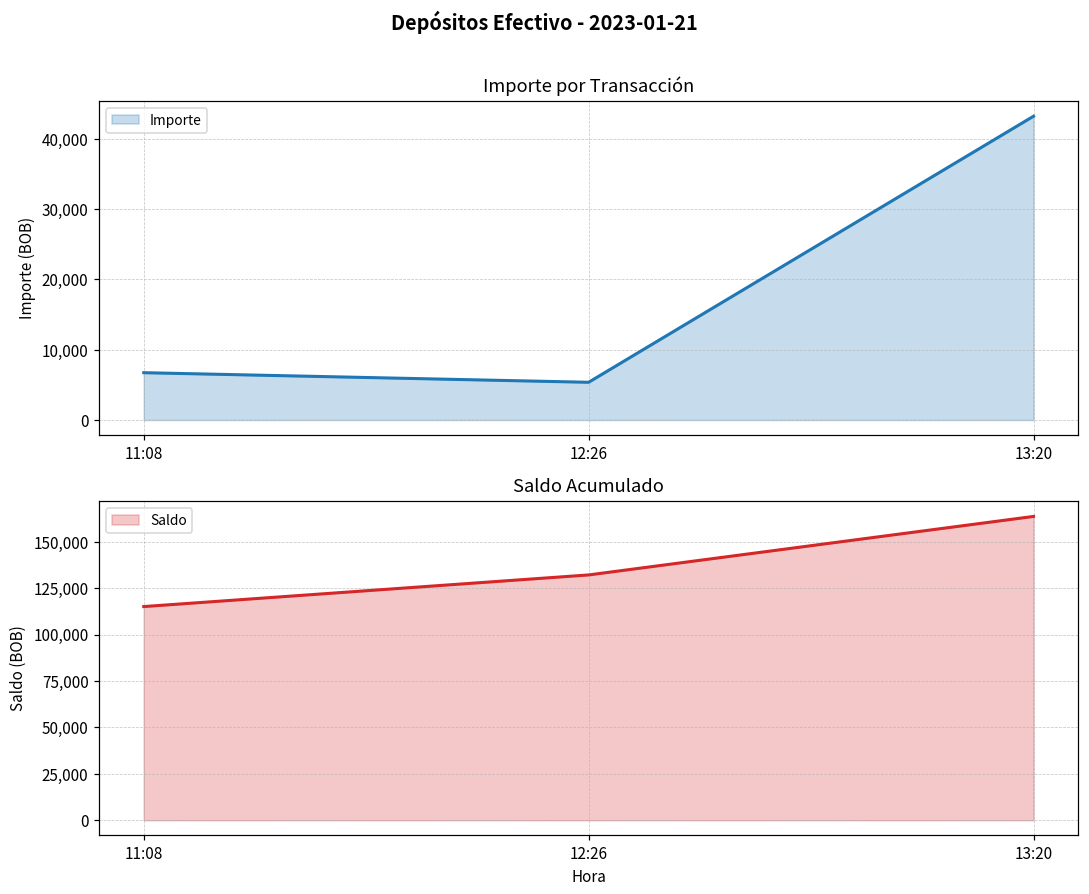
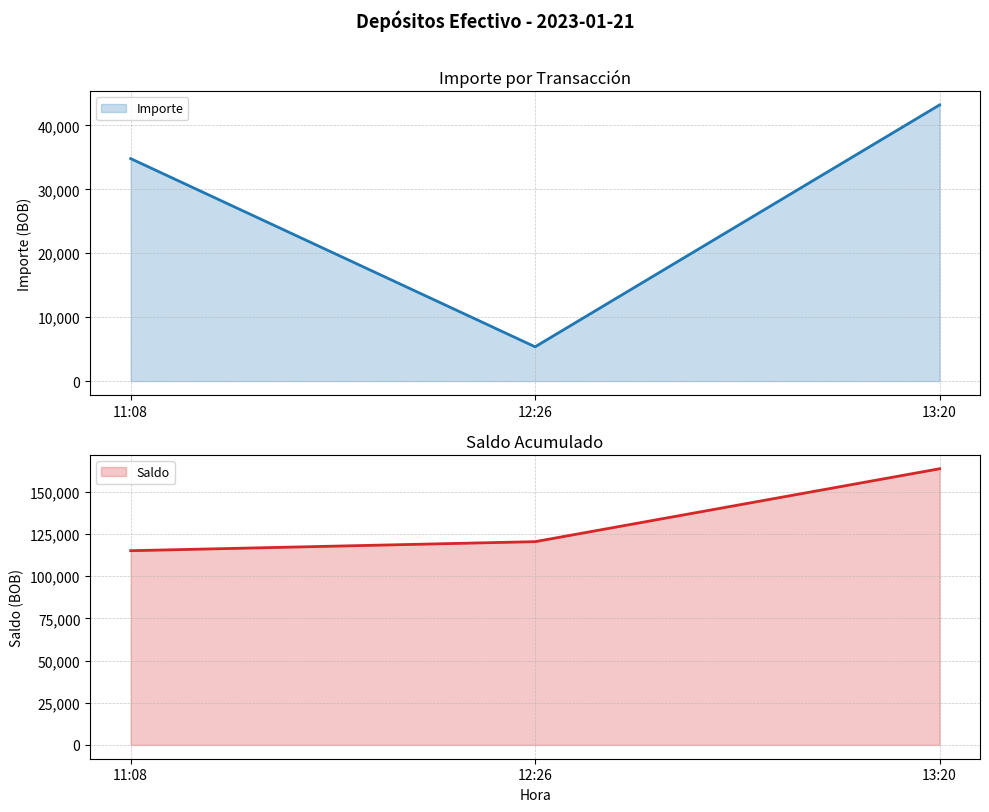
  {
    "Importe por Transacción": {
-     "11:08": "7,000",
+     "11:08": "35,000",
      "12:26": "5,000",
      "13:20": "43,000"
    },
    "Saldo Acumulado": {
      "11:08": "115,000",
-     "12:26": "132,000",
+     "12:26": "120,000",
      "13:20": "164,000"
    }
  }
